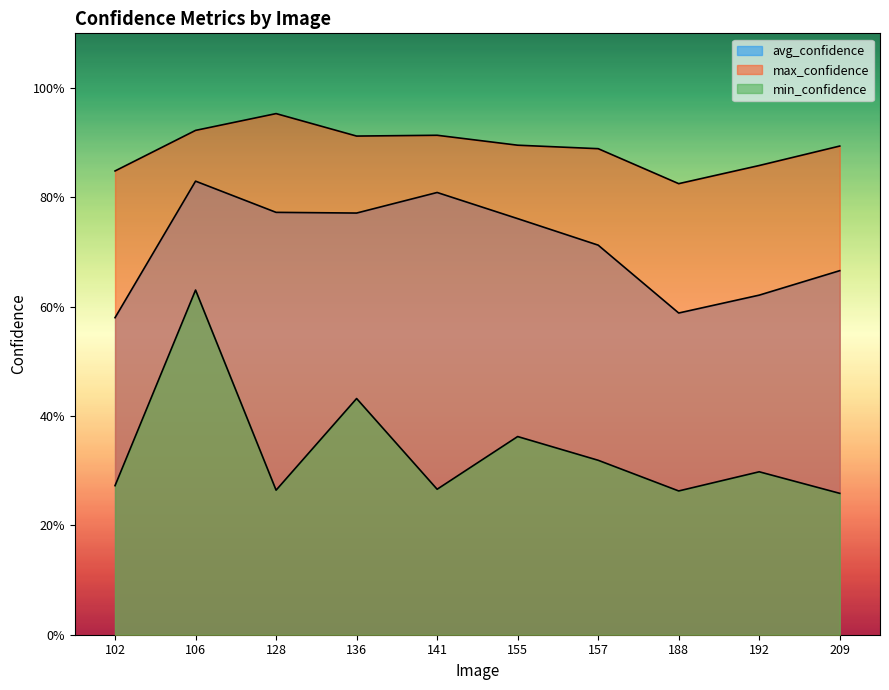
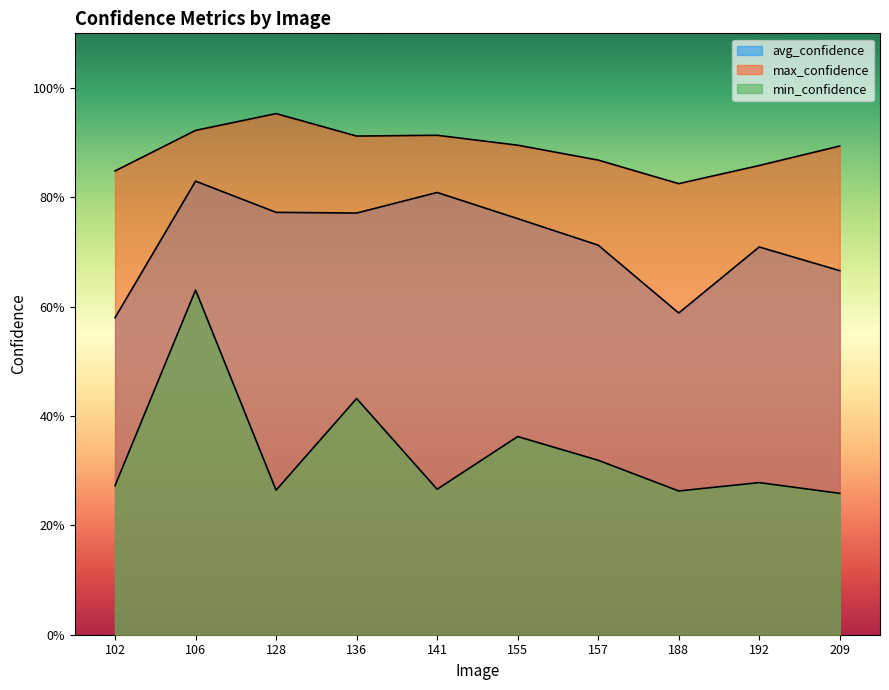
  {
    "avg_confidence": {
      "102": "58%",
      "106": "83%",
      "128": "77%",
      "136": "77%",
      "141": "81%",
      "155": "76%",
      "157": "71%",
      "188": "59%",
-     "192": "62%",
+     "192": "71%",
      "209": "67%"
    },
    "max_confidence": {
      "102": "85%",
      "106": "92%",
      "128": "95%",
      "136": "91%",
      "141": "91%",
      "155": "90%",
-     "157": "89%",
+     "157": "87%",
      "188": "83%",
      "192": "86%",
      "209": "89%"
    },
    "min_confidence": {
      "102": "27%",
      "106": "63%",
      "128": "26%",
      "136": "43%",
      "141": "27%",
      "155": "36%",
      "157": "32%",
      "188": "26%",
-     "192": "30%",
+     "192": "28%",
      "209": "26%"
    }
  }
